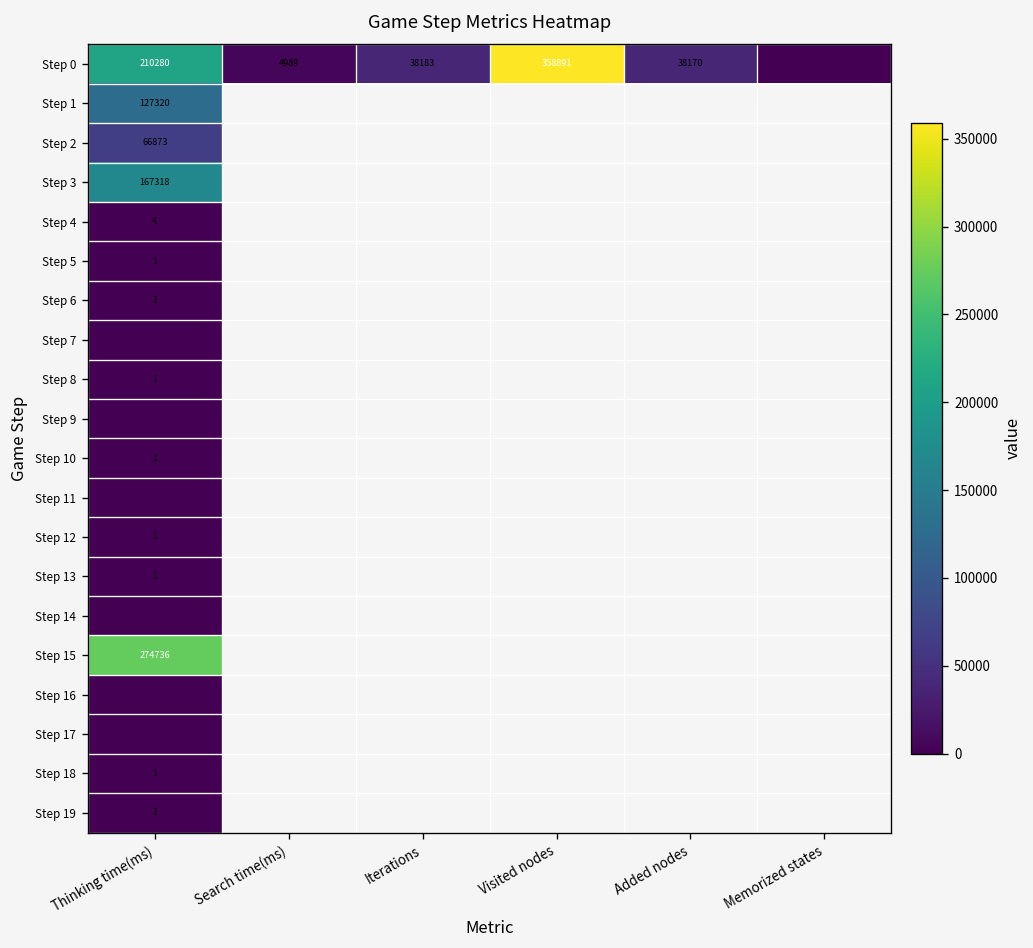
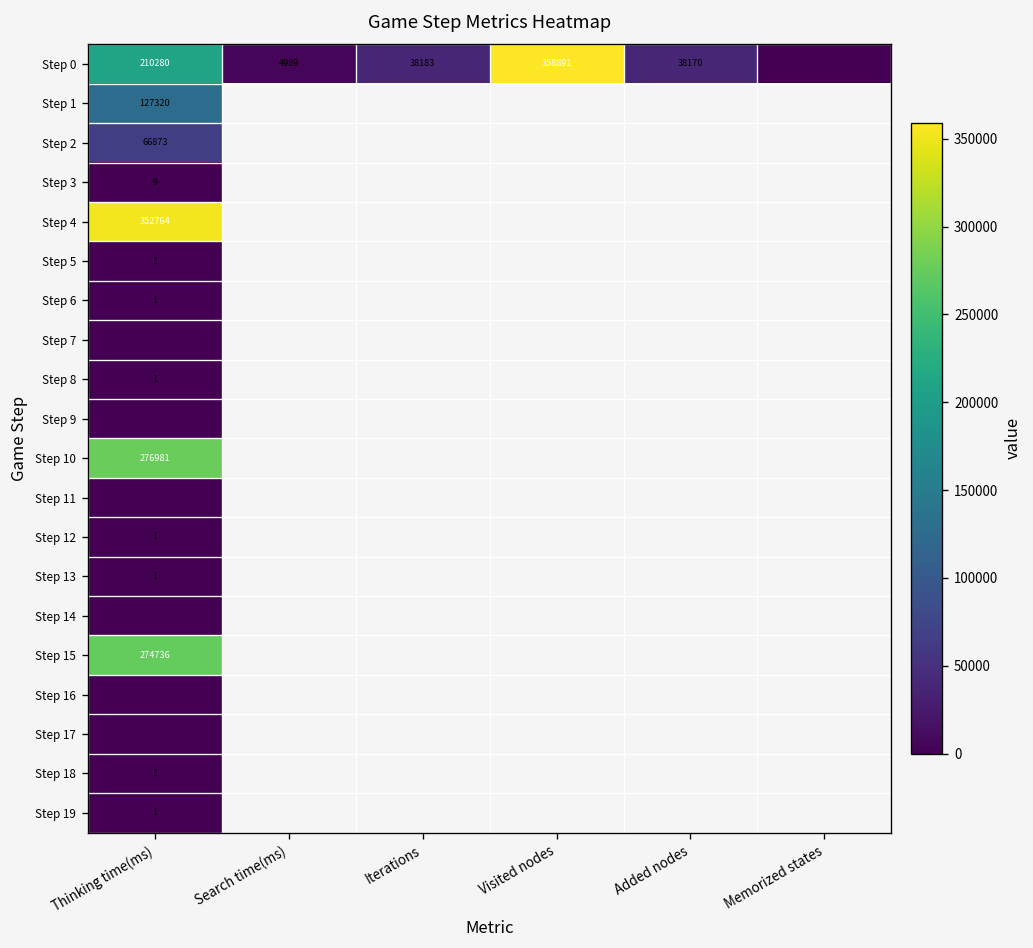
  {
    "Step 0": {
      "Thinking time(ms)": 210280,
      "Search time(ms)": 4989,
      "Iterations": 38183,
      "Visited nodes": 358891,
      "Added nodes": 38170
    },
    "Step 1": {
      "Thinking time(ms)": 127320
    },
    "Step 2": {
      "Thinking time(ms)": 66873
    },
    "Step 3": {
-     "Thinking time(ms)": 167318
+     "Thinking time(ms)": 9
    },
    "Step 4": {
-     "Thinking time(ms)": 4
+     "Thinking time(ms)": 352764
    },
    "Step 5": {
      "Thinking time(ms)": 1
    },
    "Step 6": {
      "Thinking time(ms)": 1
    },
    "Step 8": {
      "Thinking time(ms)": 1
    },
    "Step 10": {
-     "Thinking time(ms)": 1
+     "Thinking time(ms)": 276981
    },
    "Step 12": {
      "Thinking time(ms)": 1
    },
    "Step 13": {
      "Thinking time(ms)": 1
    },
    "Step 15": {
      "Thinking time(ms)": 274736
    },
    "Step 18": {
      "Thinking time(ms)": 1
    },
    "Step 19": {
      "Thinking time(ms)": 1
    }
  }
